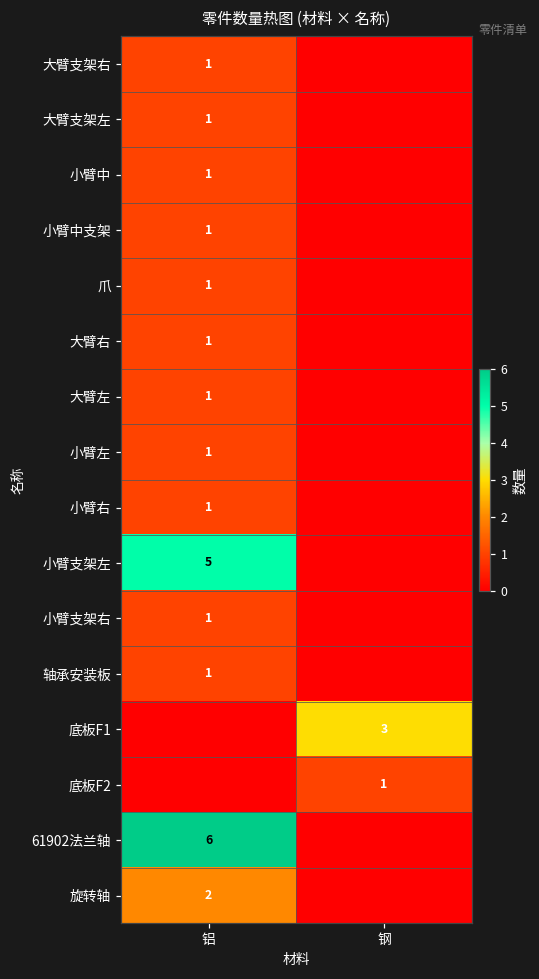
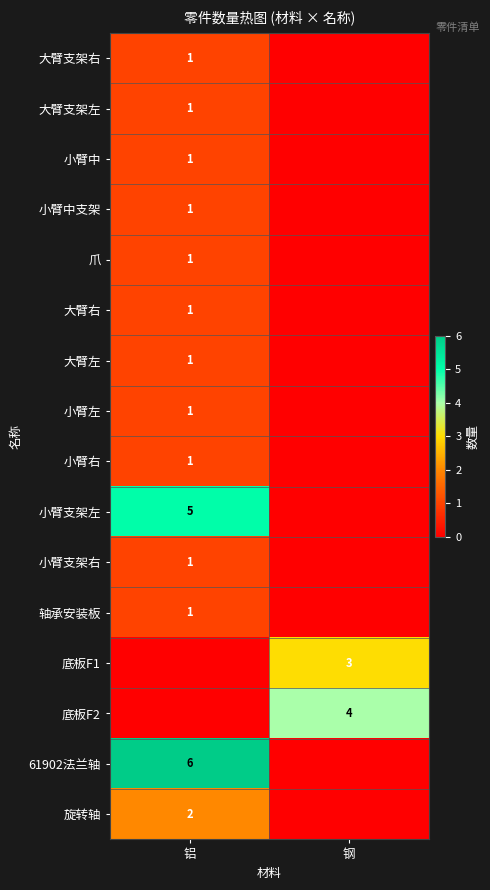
  {
    "大臂支架右": {
      "铝": 1
    },
    "大臂支架左": {
      "铝": 1
    },
    "小臂中": {
      "铝": 1
    },
    "小臂中支架": {
      "铝": 1
    },
    "爪": {
      "铝": 1
    },
    "大臂右": {
      "铝": 1
    },
    "大臂左": {
      "铝": 1
    },
    "小臂左": {
      "铝": 1
    },
    "小臂右": {
      "铝": 1
    },
    "小臂支架左": {
      "铝": 5
    },
    "小臂支架右": {
      "铝": 1
    },
    "轴承安装板": {
      "铝": 1
    },
    "底板F1": {
      "钢": 3
    },
    "底板F2": {
-     "钢": 1
+     "钢": 4
    },
    "61902法兰轴": {
      "铝": 6
    },
    "旋转轴": {
      "铝": 2
    }
  }
